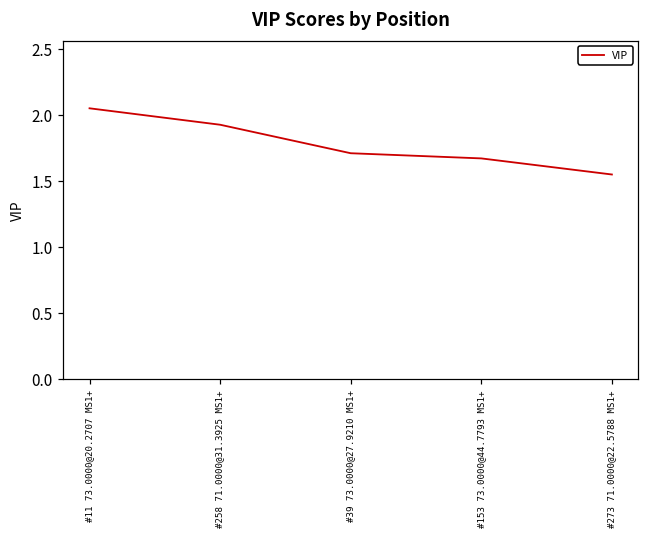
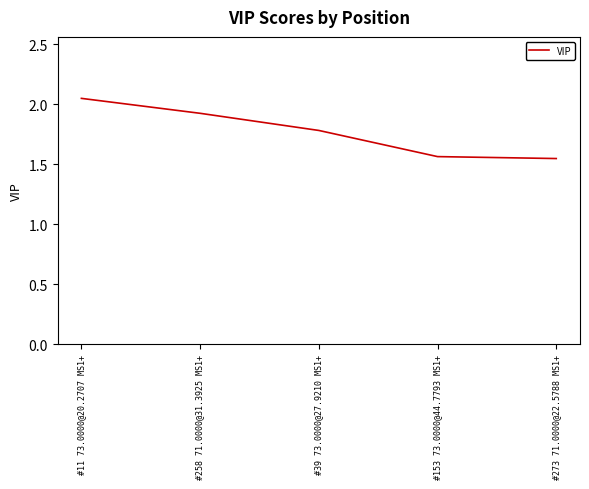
  {
    "#11 73.0000@20.2707 MS1+": 2.05,
    "#258 71.0000@31.3925 MS1+": 1.93,
-   "#39 73.0000@27.9210 MS1+": 1.71,
-   "#153 73.0000@44.7793 MS1+": 1.67,
+   "#39 73.0000@27.9210 MS1+": 1.78,
+   "#153 73.0000@44.7793 MS1+": 1.56,
    "#273 71.0000@22.5788 MS1+": 1.55
  }
